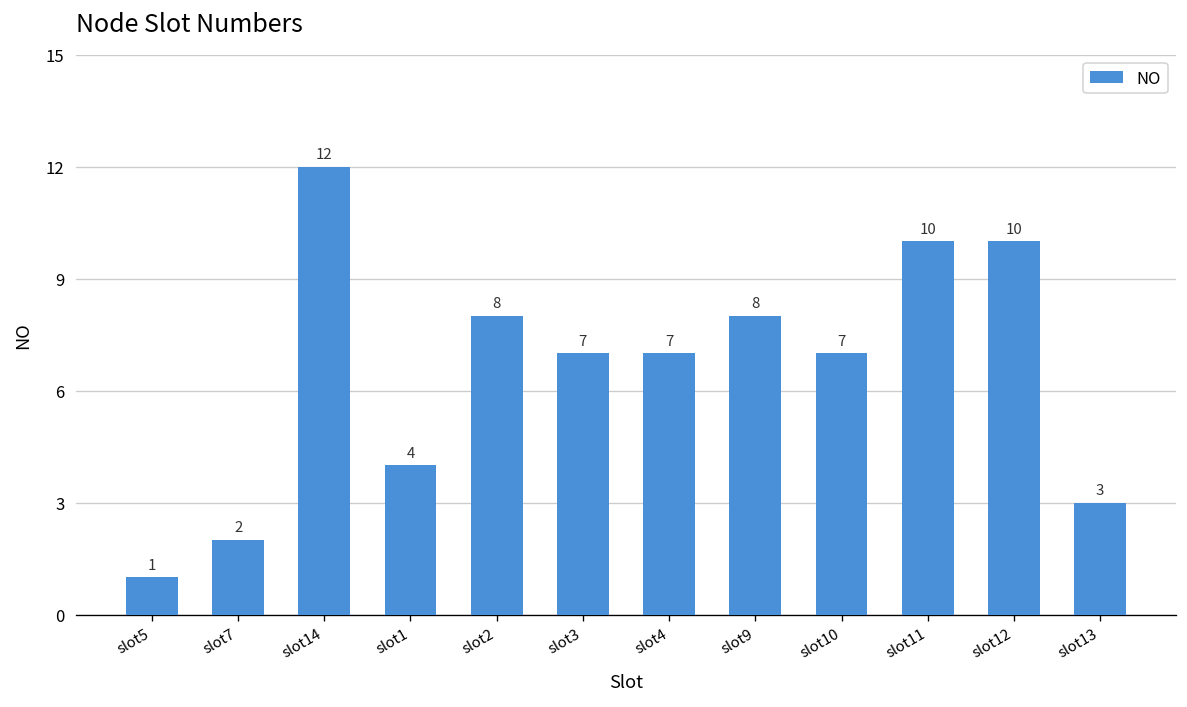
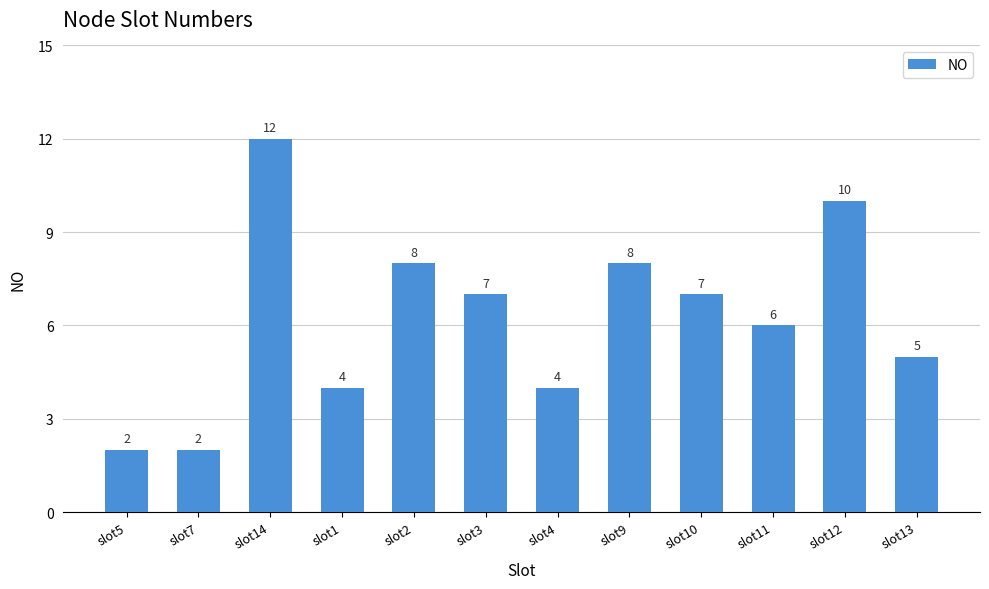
  {
-   "slot5": 1,
+   "slot5": 2,
    "slot7": 2,
    "slot14": 12,
    "slot1": 4,
    "slot2": 8,
    "slot3": 7,
-   "slot4": 7,
+   "slot4": 4,
    "slot9": 8,
    "slot10": 7,
-   "slot11": 10,
+   "slot11": 6,
    "slot12": 10,
-   "slot13": 3
+   "slot13": 5
  }
